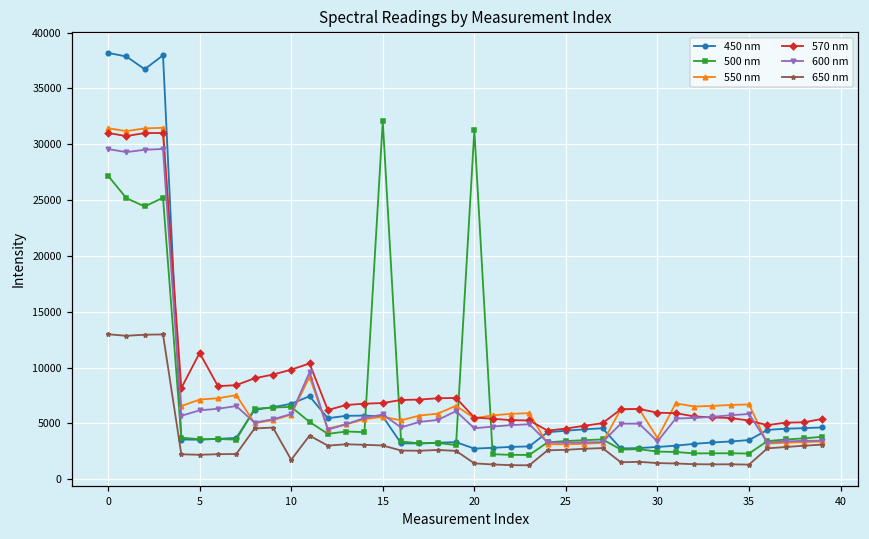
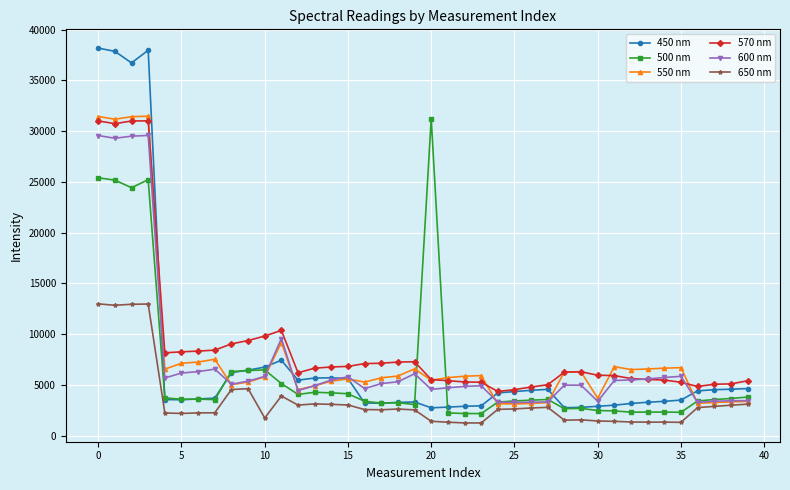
  {
    "450 nm": {
      "0": 38200,
      "10": 6800,
      "20": 2700,
      "30": 2900,
      "35": 3500
    },
    "500 nm": {
-     "0": 27200,
+     "0": 25400,
      "10": 6500,
-     "15": 32100,
+     "15": 4100,
      "20": 31200,
      "30": 2500,
      "35": 2300
    },
    "550 nm": {
      "0": 31400,
      "5": 7100,
      "30": 3700,
      "35": 6700
    },
    "570 nm": {
      "0": 31000,
-     "5": 11300,
+     "5": 8300,
      "10": 9800,
      "15": 6800,
      "30": 6000,
      "35": 5300
    },
    "600 nm": {
      "0": 29600,
      "5": 6200,
      "20": 4600,
      "30": 3400,
      "35": 5800
    },
    "650 nm": {
      "0": 13000,
      "5": 2200,
      "10": 1700,
      "15": 3000,
      "20": 1400,
      "25": 2600,
      "30": 1400,
      "35": 1300
    }
  }
